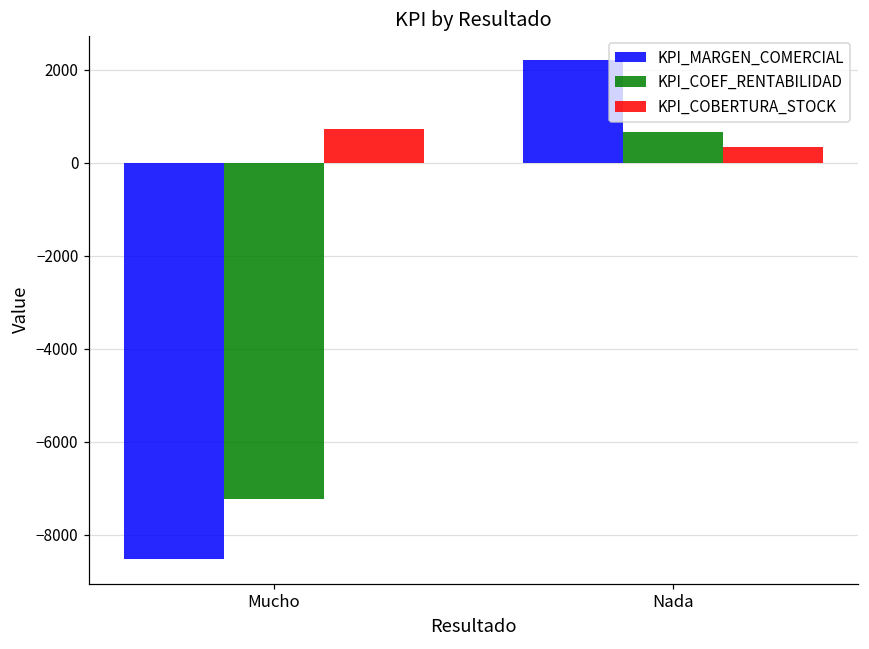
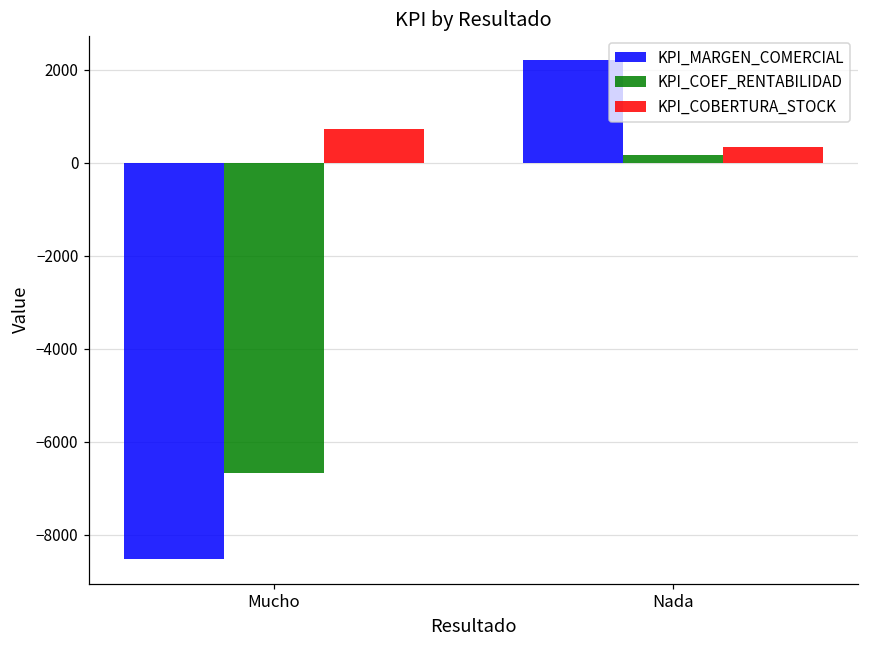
  {
    "KPI_MARGEN_COMERCIAL": {
      "Mucho": -8500,
      "Nada": 2200
    },
    "KPI_COEF_RENTABILIDAD": {
-     "Mucho": -7200,
-     "Nada": 700
+     "Mucho": -6700,
+     "Nada": 200
    },
    "KPI_COBERTURA_STOCK": {
      "Mucho": 700,
      "Nada": 300
    }
  }
